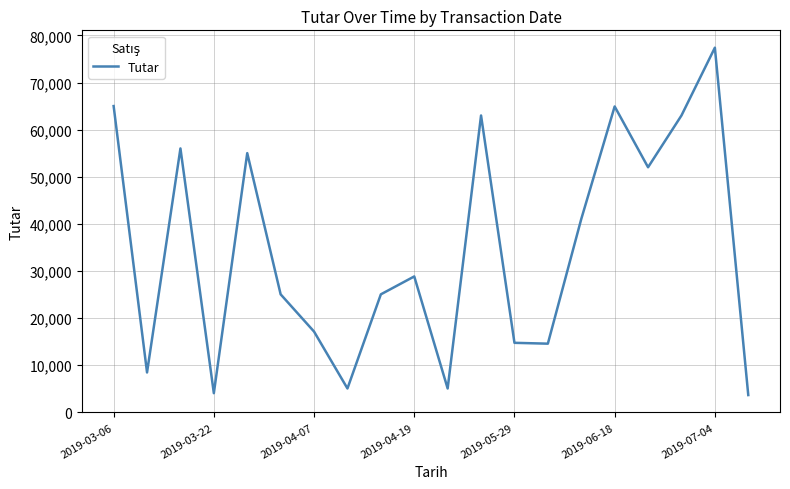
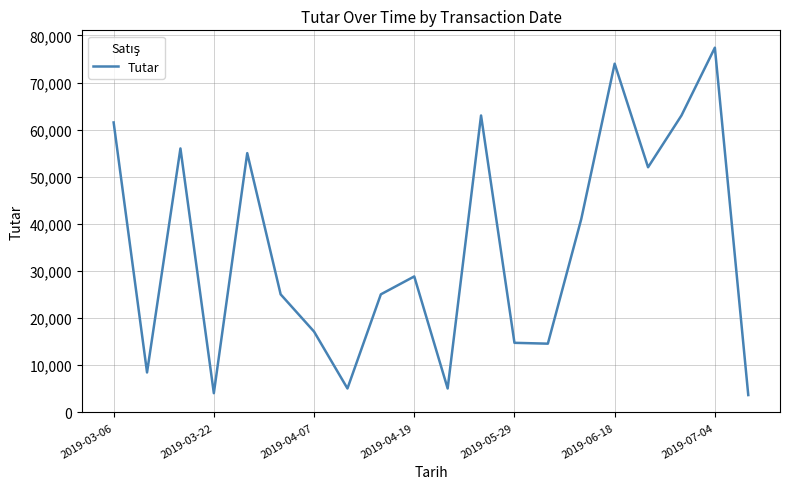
  {
-   "2019-03-06": "65,000",
+   "2019-03-06": "62,000",
    "2019-03-22": "4,000",
    "2019-04-07": "17,000",
    "2019-04-19": "29,000",
    "2019-05-29": "15,000",
-   "2019-06-18": "65,000",
+   "2019-06-18": "74,000",
    "2019-07-04": "77,000"
  }
